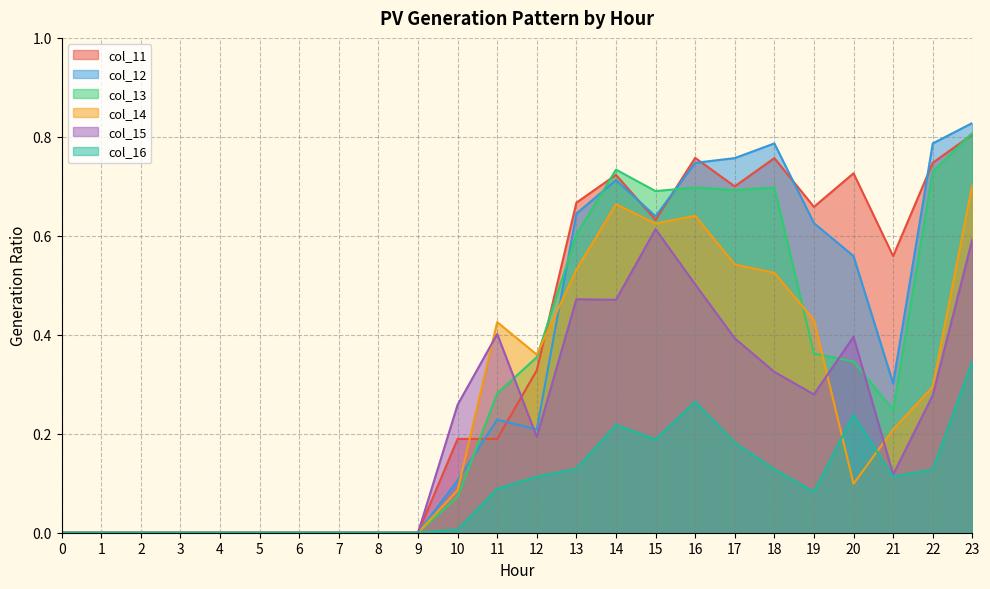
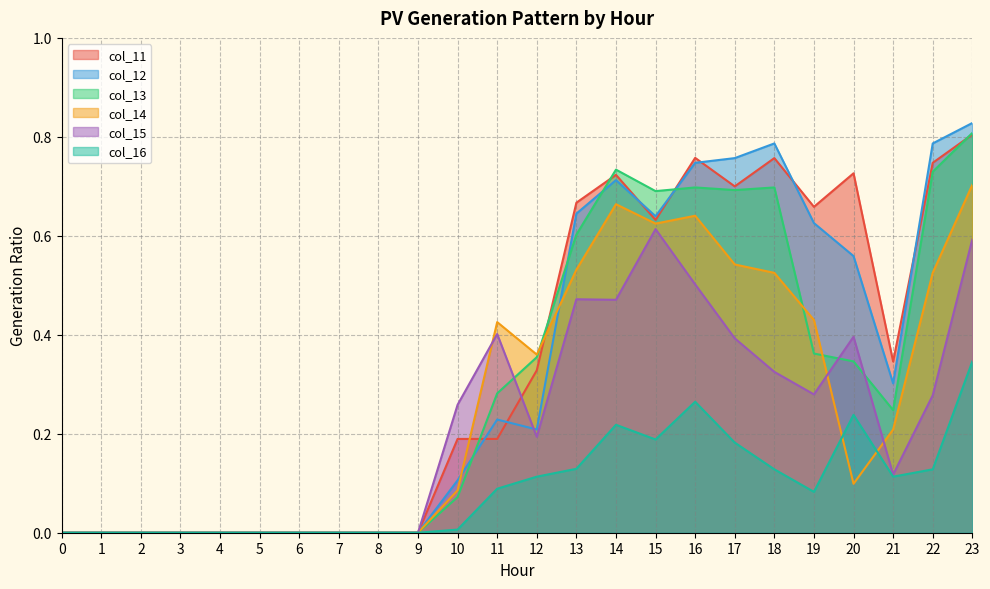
  {
    "col_11": {
      "10": 0.19,
      "11": 0.19,
      "12": 0.33,
      "13": 0.67,
      "14": 0.72,
      "15": 0.63,
      "16": 0.76,
      "17": 0.70,
      "18": 0.76,
      "19": 0.66,
      "20": 0.73,
-     "21": 0.56,
+     "21": 0.35,
      "22": 0.75
    },
    "col_14": {
      "10": 0.09,
      "11": 0.43,
      "12": 0.36,
      "13": 0.53,
      "14": 0.66,
      "15": 0.62,
      "16": 0.64,
      "17": 0.54,
      "18": 0.53,
      "19": 0.43,
      "20": 0.10,
      "21": 0.21,
-     "22": 0.29,
+     "22": 0.53,
      "23": 0.70
    },
    "col_15": {
      "10": 0.26,
      "11": 0.40,
      "12": 0.19,
      "13": 0.47,
      "14": 0.47,
      "15": 0.61,
      "16": 0.50,
      "17": 0.39,
      "18": 0.33,
      "19": 0.28,
      "20": 0.40,
      "22": 0.28,
      "23": 0.59
    }
  }
